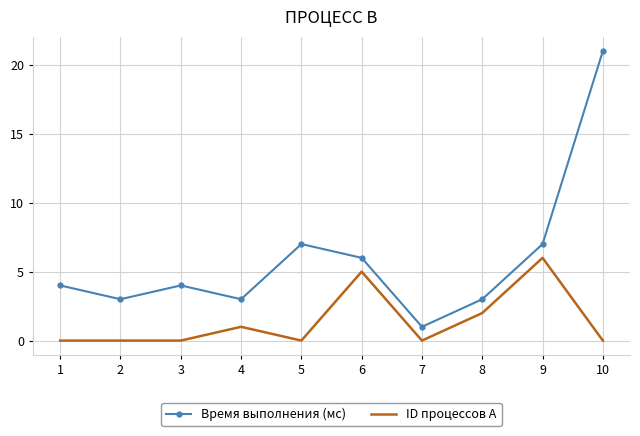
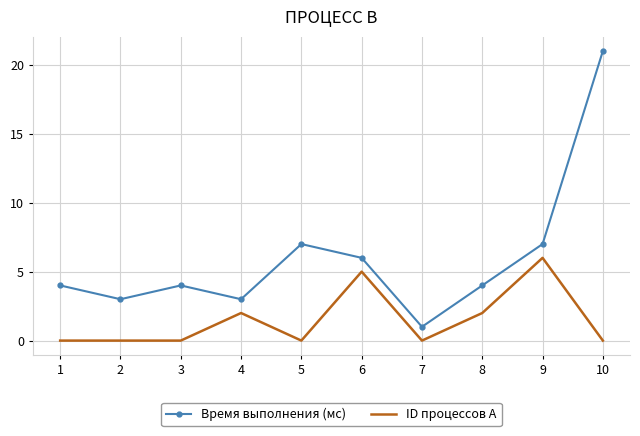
  {
    "Время выполнения (мс)": {
      "1": 4,
      "2": 3,
      "3": 4,
      "4": 3,
      "5": 7,
      "6": 6,
      "7": 1,
-     "8": 3,
+     "8": 4,
      "9": 7,
      "10": 21
    },
    "ID процессов A": {
      "1": 0,
      "2": 0,
      "3": 0,
-     "4": 1,
+     "4": 2,
      "5": 0,
      "6": 5,
      "7": 0,
      "8": 2,
      "9": 6,
      "10": 0
    }
  }
